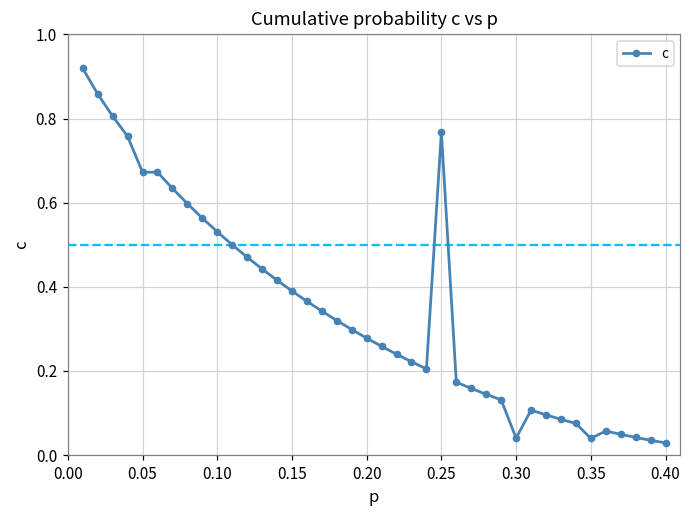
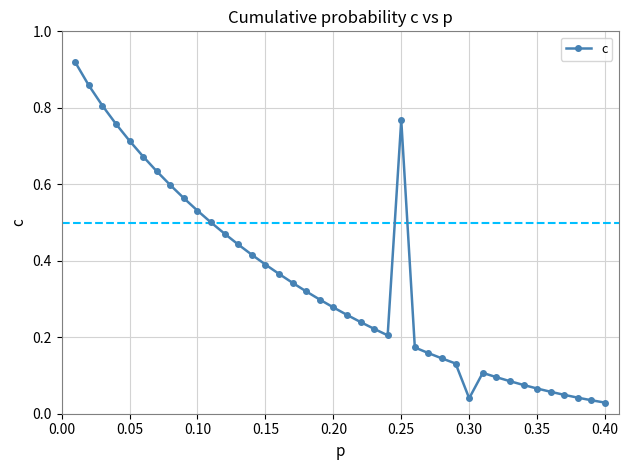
  {
-   "0.05": 0.67,
+   "0.05": 0.71,
    "0.10": 0.53,
    "0.15": 0.39,
    "0.20": 0.28,
    "0.25": 0.77,
    "0.30": 0.04,
-   "0.35": 0.04,
+   "0.35": 0.07,
    "0.40": 0.03
  }
